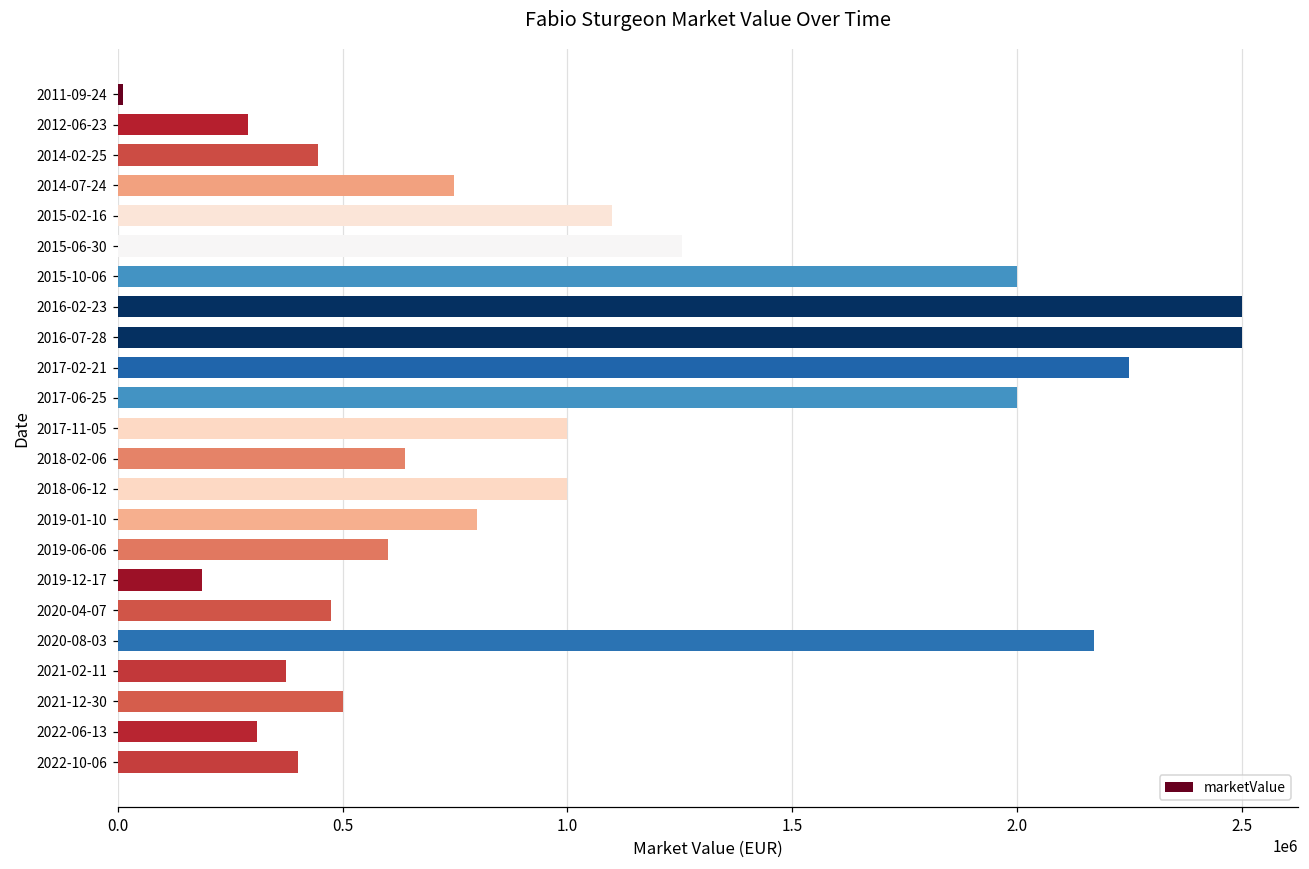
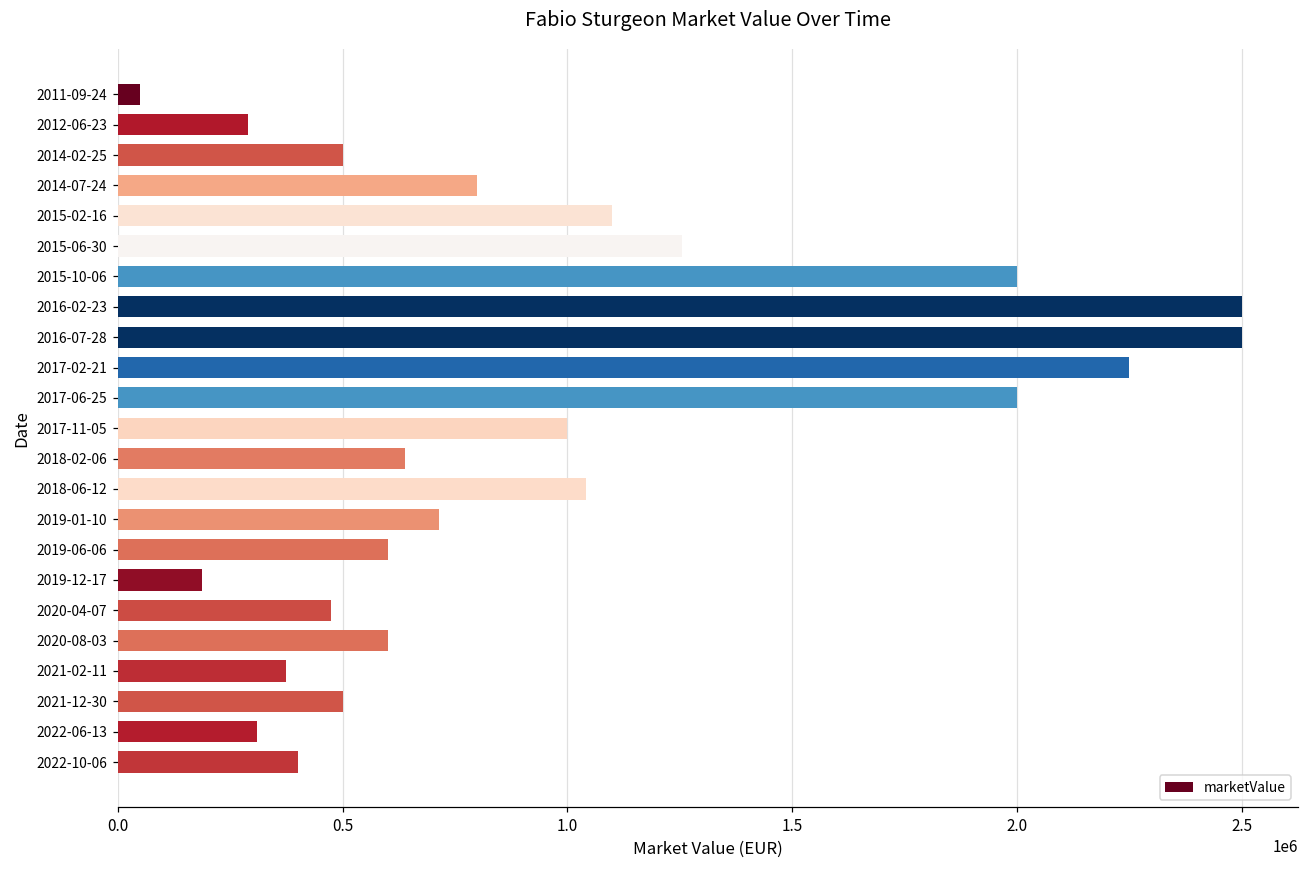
  {
-   "2011-09-24": 10000,
+   "2011-09-24": 50000,
    "2012-06-23": 290000,
-   "2014-02-25": 440000,
-   "2014-07-24": 750000,
+   "2014-02-25": 500000,
+   "2014-07-24": 800000,
    "2015-02-16": 1100000,
    "2015-06-30": 1260000,
    "2015-10-06": 2000000,
    "2016-02-23": 2500000,
    "2016-07-28": 2500000,
    "2017-02-21": 2250000,
    "2017-06-25": 2000000,
    "2017-11-05": 1000000,
    "2018-02-06": 640000,
-   "2018-06-12": 1000000,
-   "2019-01-10": 800000,
+   "2018-06-12": 1040000,
+   "2019-01-10": 710000,
    "2019-06-06": 600000,
    "2019-12-17": 190000,
    "2020-04-07": 480000,
-   "2020-08-03": 2170000,
+   "2020-08-03": 600000,
    "2021-02-11": 380000,
    "2021-12-30": 500000,
    "2022-06-13": 310000,
    "2022-10-06": 400000
  }
